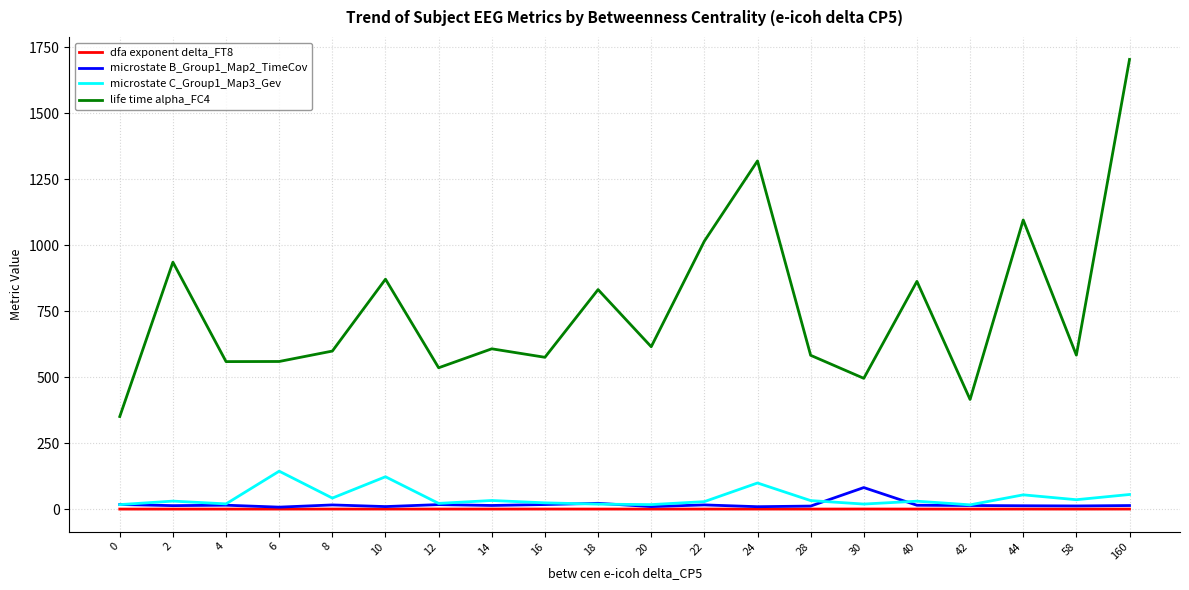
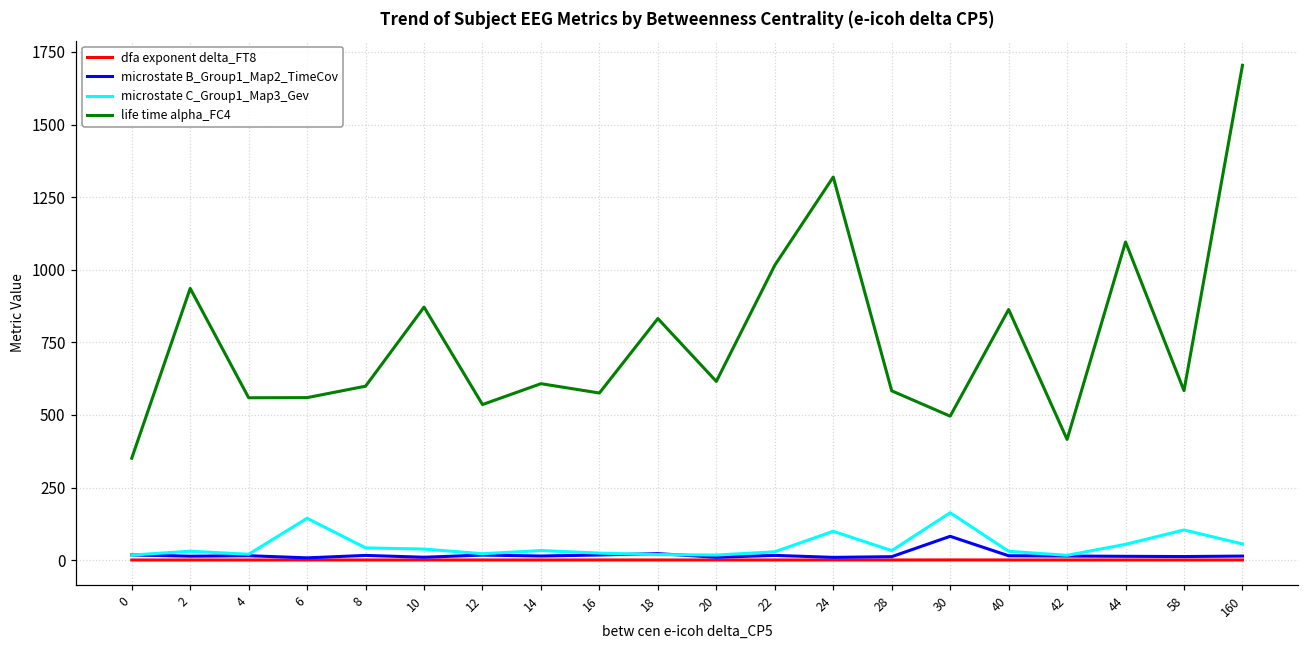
  {
    "dfa exponent delta_FT8": {
      "0": 0,
      "2": 0,
      "4": 0,
      "8": 0,
      "12": 0,
      "14": 0,
      "16": 0,
      "18": 0,
      "22": 0,
      "28": 0,
      "30": 0,
      "40": 0,
      "42": 0,
      "44": 0,
      "58": 0,
      "160": 0
    },
    "microstate B_Group1_Map2_TimeCov": {
      "2": 10,
      "8": 20,
      "14": 10,
      "22": 20,
      "28": 10,
      "30": 80,
      "40": 20,
      "44": 10,
      "58": 10,
      "160": 10
    },
    "microstate C_Group1_Map3_Gev": {
      "2": 30,
      "6": 140,
      "8": 40,
-     "10": 120,
+     "10": 40,
      "14": 30,
      "22": 30,
      "24": 100,
      "28": 30,
-     "30": 20,
+     "30": 160,
      "40": 30,
      "44": 50,
-     "58": 40,
+     "58": 100,
      "160": 60
    },
    "life time alpha_FC4": {
      "0": 350,
      "2": 940,
      "4": 560,
      "6": 560,
      "8": 600,
      "10": 870,
      "12": 540,
      "14": 610,
      "16": 580,
      "18": 830,
      "20": 620,
      "22": 1020,
      "24": 1320,
      "28": 580,
      "30": 500,
      "40": 860,
      "42": 420,
      "44": 1100,
      "58": 580,
      "160": 1700
    }
  }
